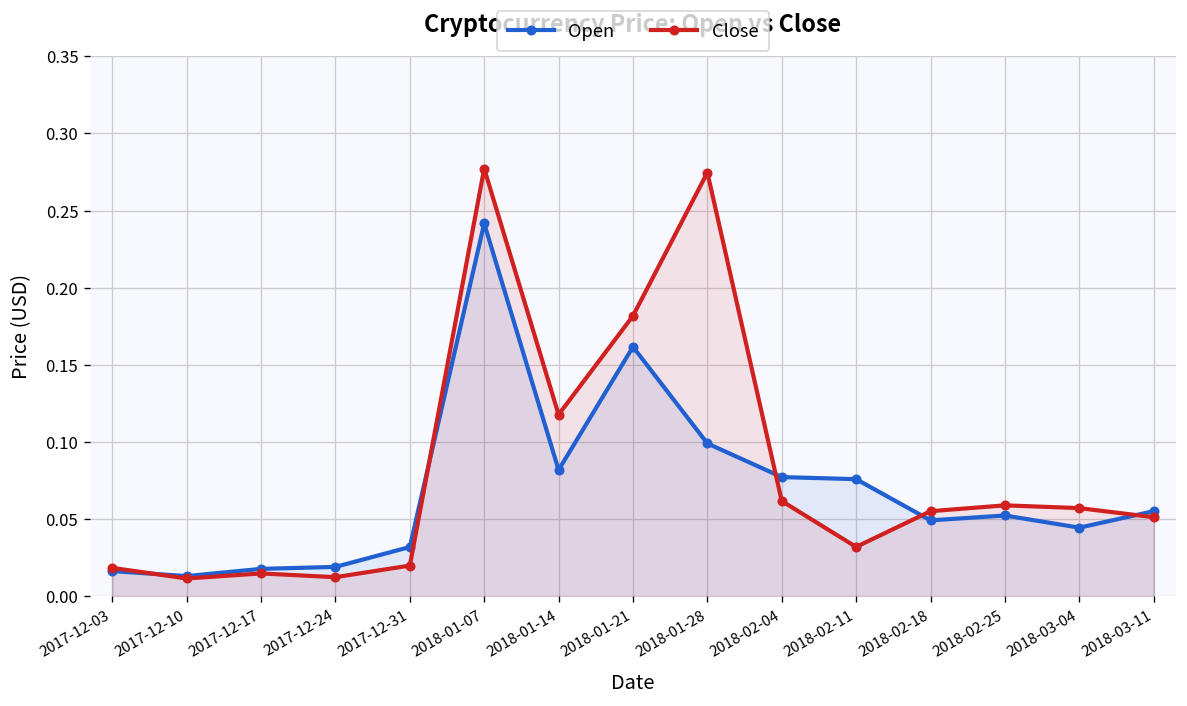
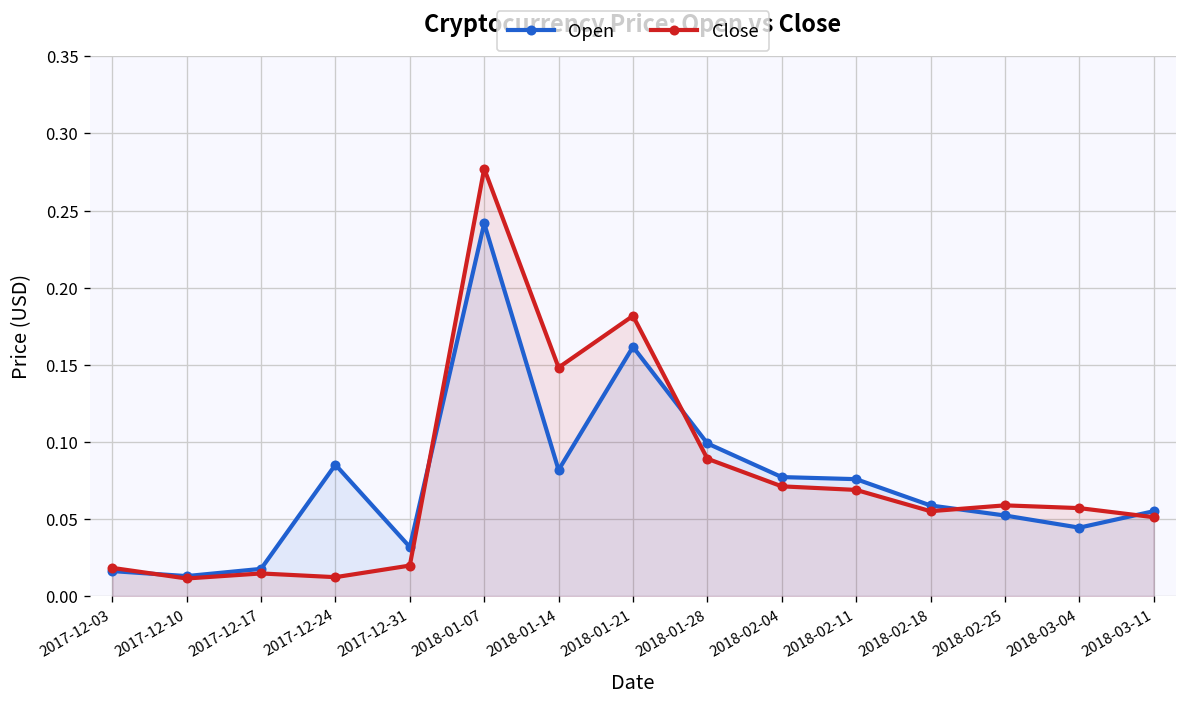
  {
    "Open": {
      "2017-12-03": 0.016,
      "2017-12-17": 0.018,
-     "2017-12-24": 0.019,
+     "2017-12-24": 0.085,
      "2017-12-31": 0.032,
      "2018-01-07": 0.242,
      "2018-01-14": 0.082,
      "2018-01-21": 0.162,
      "2018-01-28": 0.099,
      "2018-02-04": 0.077,
      "2018-02-11": 0.076,
-     "2018-02-18": 0.049,
+     "2018-02-18": 0.059,
      "2018-02-25": 0.052,
      "2018-03-04": 0.044,
      "2018-03-11": 0.055
    },
    "Close": {
      "2017-12-03": 0.018,
      "2017-12-17": 0.015,
      "2017-12-24": 0.012,
      "2017-12-31": 0.020,
      "2018-01-07": 0.277,
-     "2018-01-14": 0.118,
+     "2018-01-14": 0.148,
      "2018-01-21": 0.182,
-     "2018-01-28": 0.275,
-     "2018-02-04": 0.062,
-     "2018-02-11": 0.032,
+     "2018-01-28": 0.089,
+     "2018-02-04": 0.071,
+     "2018-02-11": 0.069,
      "2018-02-18": 0.055,
      "2018-02-25": 0.059,
      "2018-03-04": 0.057,
      "2018-03-11": 0.051
    }
  }
